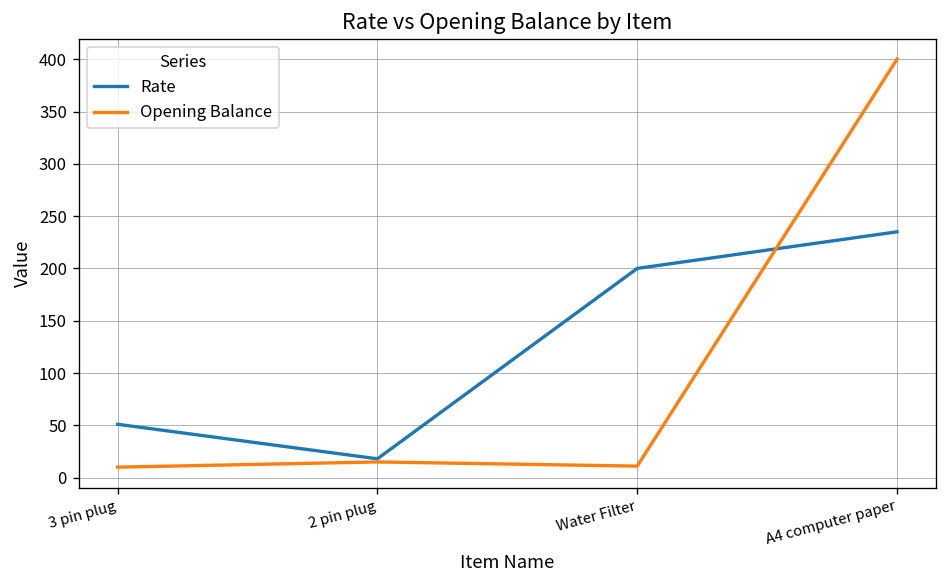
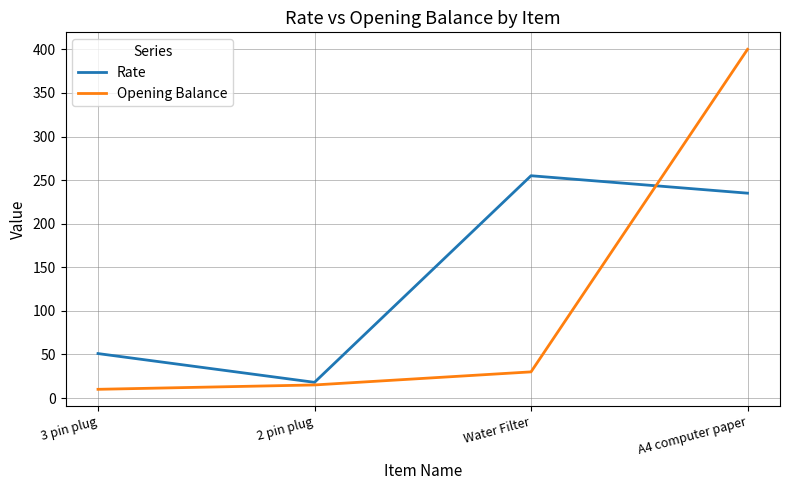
  {
    "Rate": {
      "3 pin plug": 50,
      "2 pin plug": 20,
-     "Water Filter": 200,
+     "Water Filter": 260,
      "A4 computer paper": 240
    },
    "Opening Balance": {
      "3 pin plug": 10,
      "2 pin plug": 20,
-     "Water Filter": 10,
+     "Water Filter": 30,
      "A4 computer paper": 400
    }
  }
